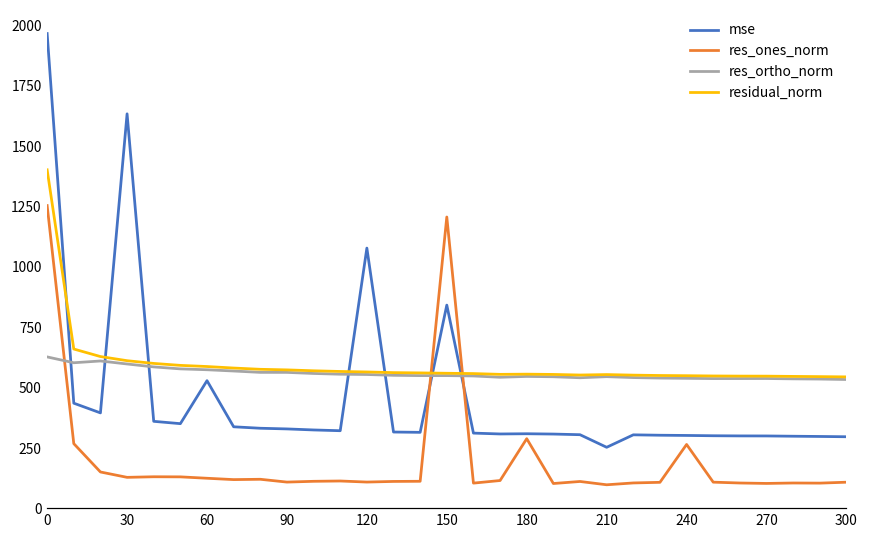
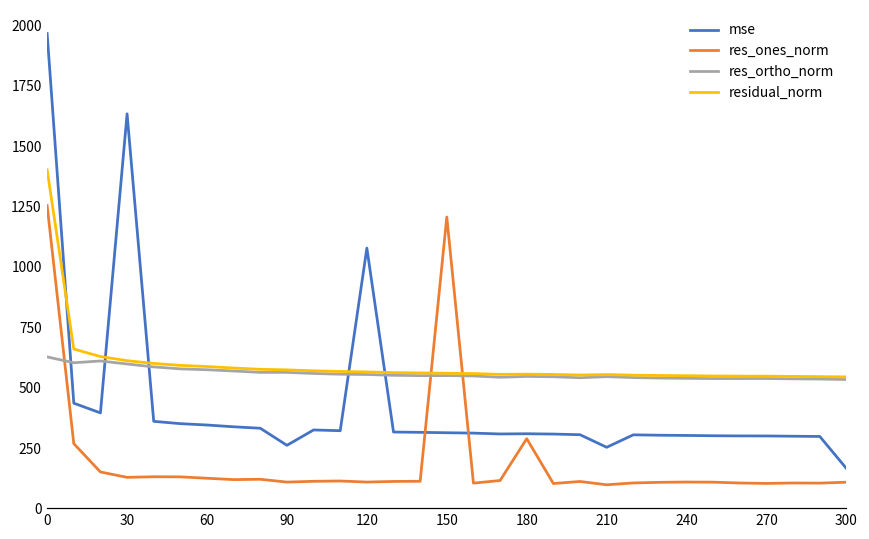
  {
    "mse": {
      "0": 1970,
      "30": 1630,
-     "60": 530,
-     "90": 330,
+     "60": 350,
+     "90": 260,
      "120": 1080,
-     "150": 840,
+     "150": 310,
      "180": 310,
      "210": 250,
      "240": 300,
      "270": 300,
-     "300": 300
+     "300": 170
    },
    "res_ones_norm": {
      "0": 1250,
      "30": 130,
      "60": 120,
      "90": 110,
      "120": 110,
      "150": 1210,
      "180": 290,
      "210": 100,
-     "240": 260,
+     "240": 110,
      "270": 100,
      "300": 110
    },
    "res_ortho_norm": {
      "0": 630,
      "30": 600,
      "60": 570
    },
    "residual_norm": {
      "0": 1400,
      "30": 610,
      "60": 590
    }
  }
